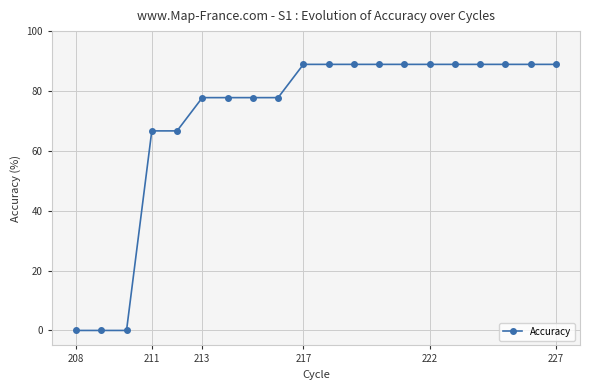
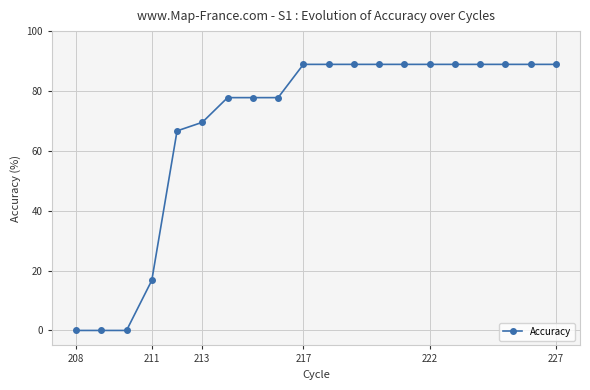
  {
    "208": 0,
-   "211": 67,
-   "213": 78,
+   "211": 17,
+   "213": 70,
    "217": 89,
    "222": 89,
    "227": 89
  }
